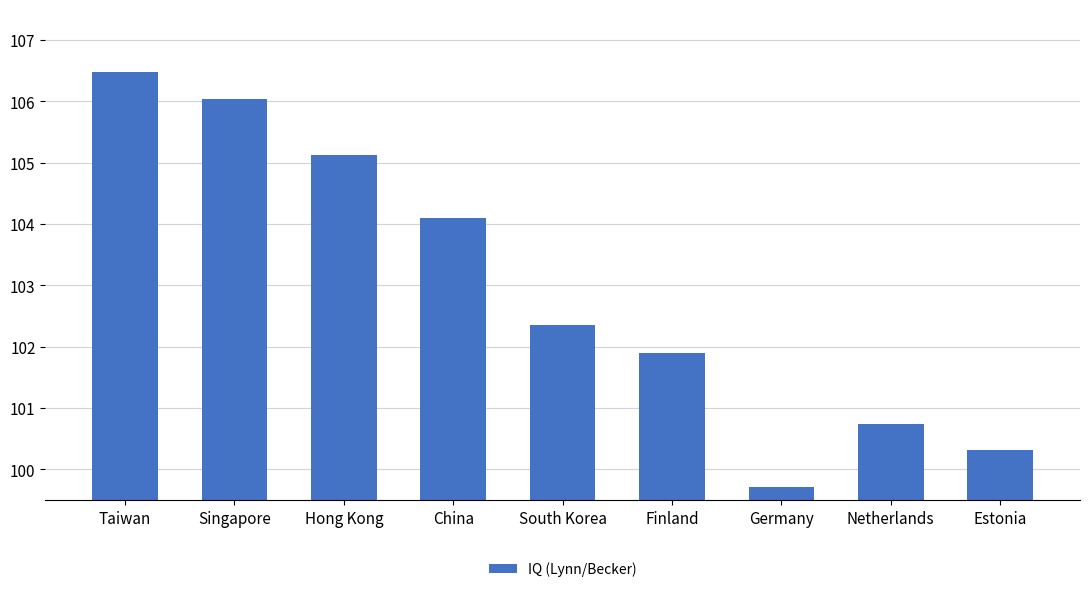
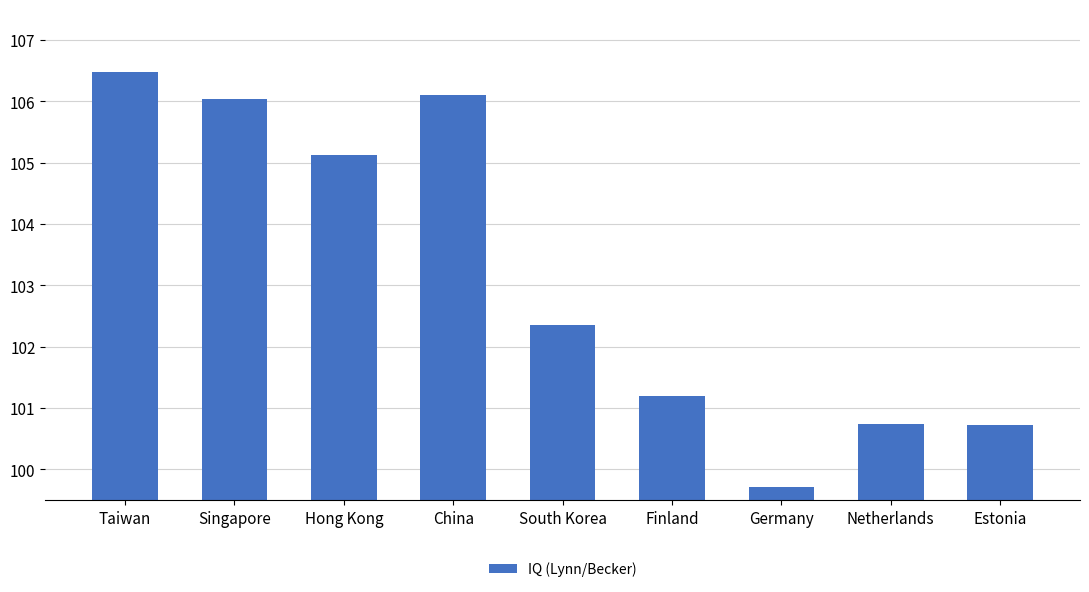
  {
    "Taiwan": 106.5,
    "Singapore": 106.0,
    "Hong Kong": 105.1,
-   "China": 104.1,
+   "China": 106.1,
    "South Korea": 102.4,
-   "Finland": 101.9,
+   "Finland": 101.2,
    "Germany": 99.7,
    "Netherlands": 100.7,
-   "Estonia": 100.3
+   "Estonia": 100.7
  }
